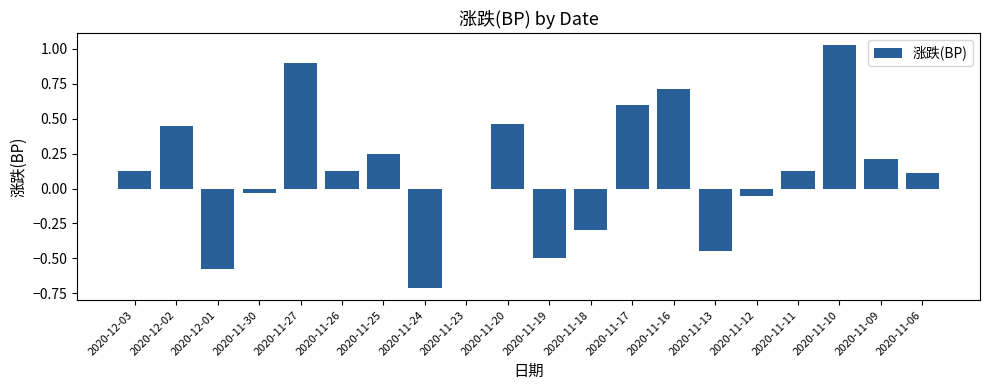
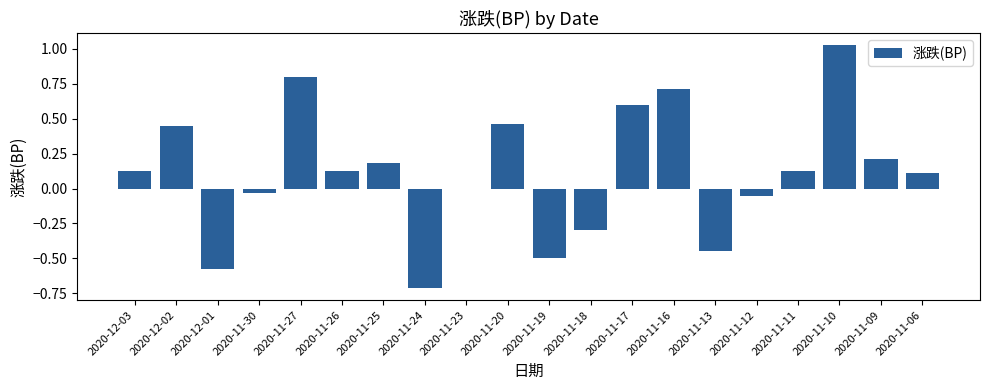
  {
    "2020-12-03": 0.12,
    "2020-12-02": 0.45,
    "2020-12-01": -0.58,
    "2020-11-30": -0.03,
-   "2020-11-27": 0.9,
+   "2020-11-27": 0.8,
    "2020-11-26": 0.13,
-   "2020-11-25": 0.25,
+   "2020-11-25": 0.18,
    "2020-11-24": -0.71,
    "2020-11-23": 0.00,
    "2020-11-20": 0.46,
    "2020-11-19": -0.50,
    "2020-11-18": -0.30,
    "2020-11-17": 0.60,
    "2020-11-16": 0.71,
    "2020-11-13": -0.45,
    "2020-11-12": -0.05,
    "2020-11-11": 0.13,
    "2020-11-10": 1.03,
    "2020-11-09": 0.21,
    "2020-11-06": 0.11
  }
